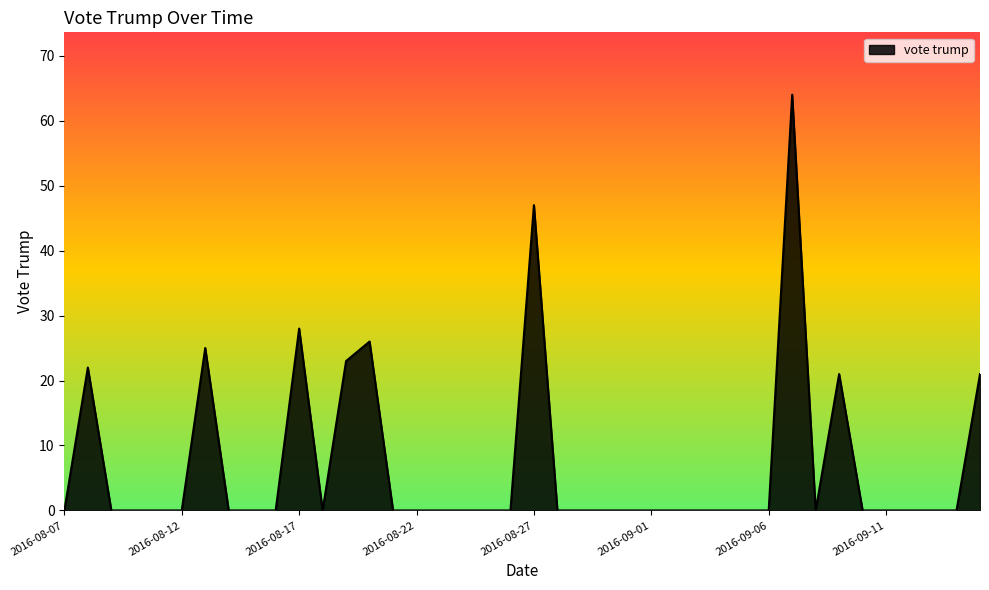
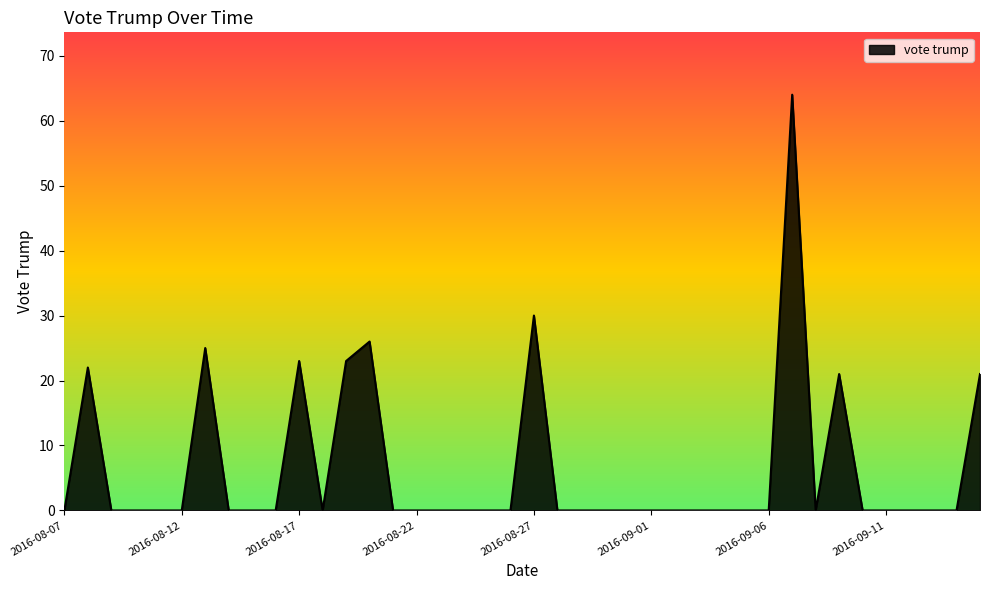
  {
    "2016-08-07": 0,
    "2016-08-12": 0,
-   "2016-08-17": 28,
+   "2016-08-17": 23,
    "2016-08-22": 0,
-   "2016-08-27": 47,
+   "2016-08-27": 30,
    "2016-09-01": 0,
    "2016-09-06": 0,
    "2016-09-11": 0
  }
